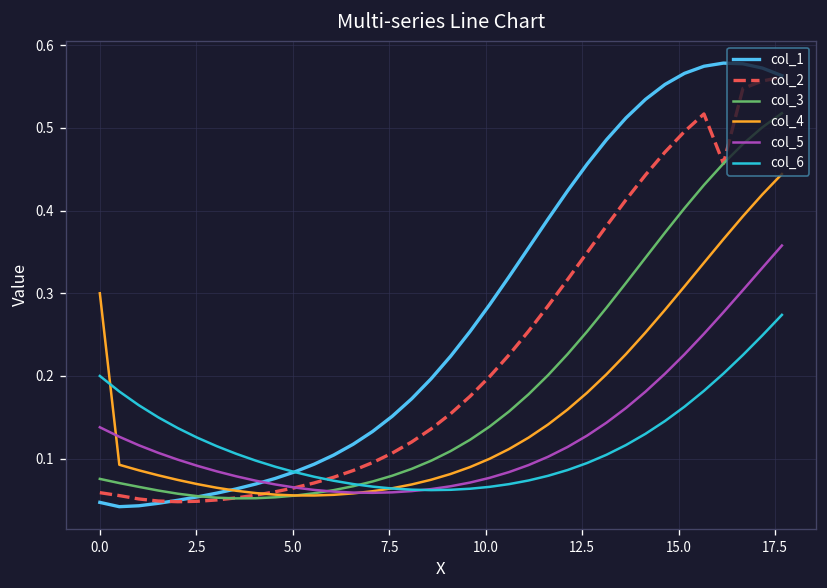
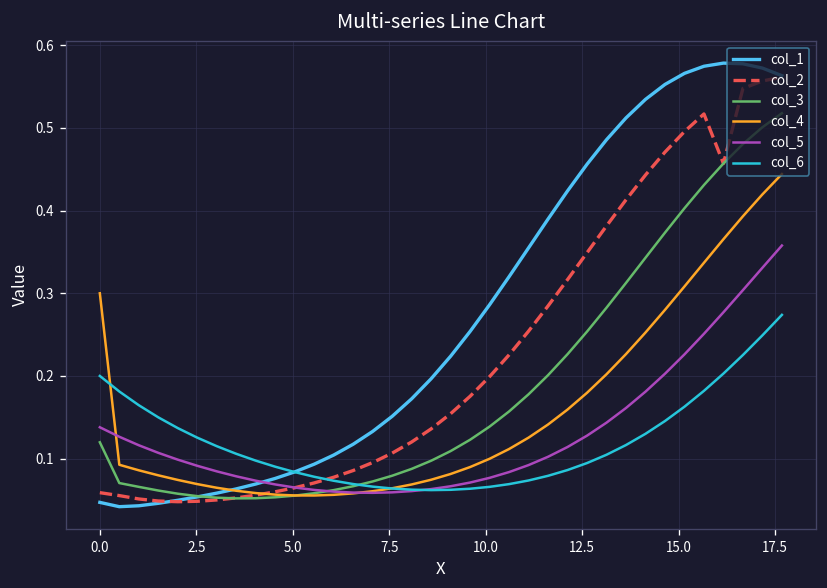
  {
    "col_2": {
      "0.0": 0.06
    },
    "col_3": {
-     "0.0": 0.08
+     "0.0": 0.12
    },
    "col_4": {
      "0.0": 0.30
    },
    "col_5": {
      "0.0": 0.14
    }
  }
